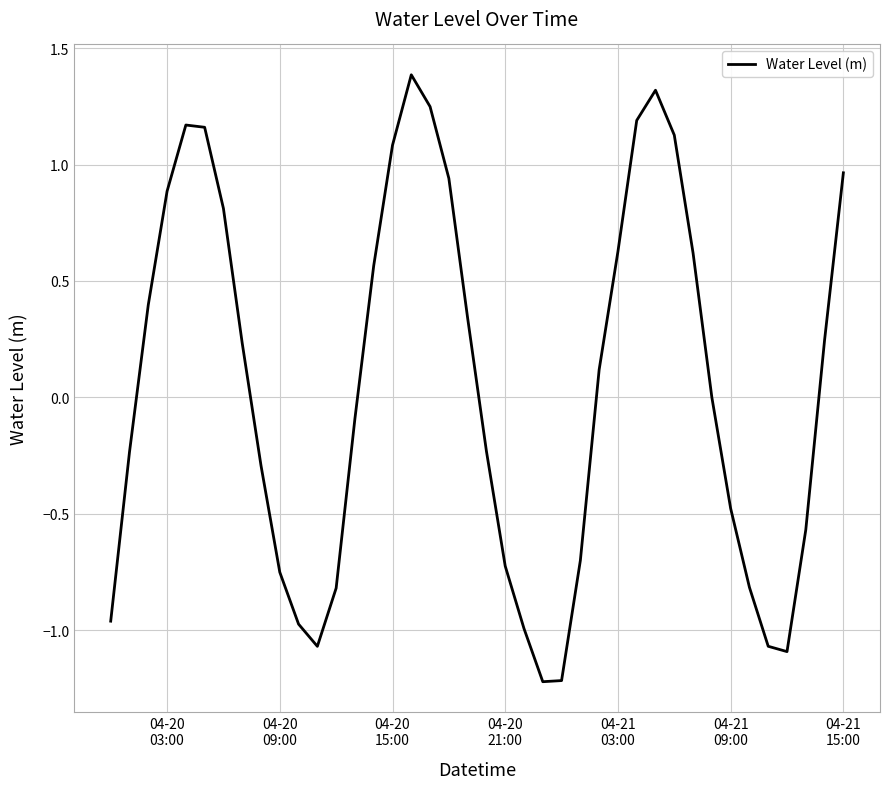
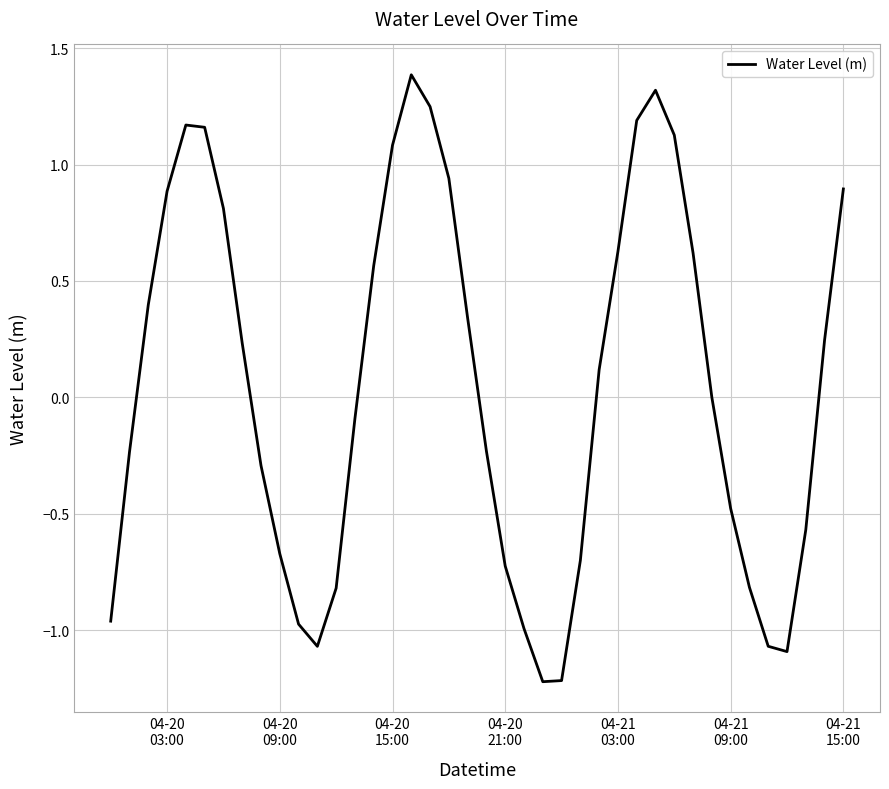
  {
    "04-20 03:00": 0.89,
-   "04-20 09:00": -0.75,
+   "04-20 09:00": -0.67,
    "04-20 15:00": 1.08,
    "04-20 21:00": -0.72,
    "04-21 03:00": 0.63,
    "04-21 09:00": -0.48,
-   "04-21 15:00": 0.96
+   "04-21 15:00": 0.90
  }
